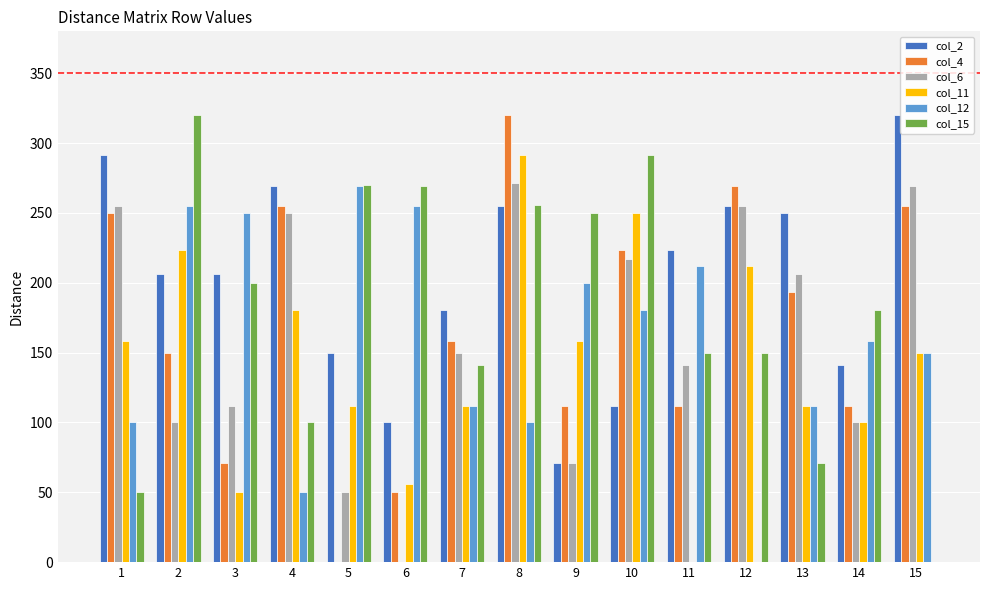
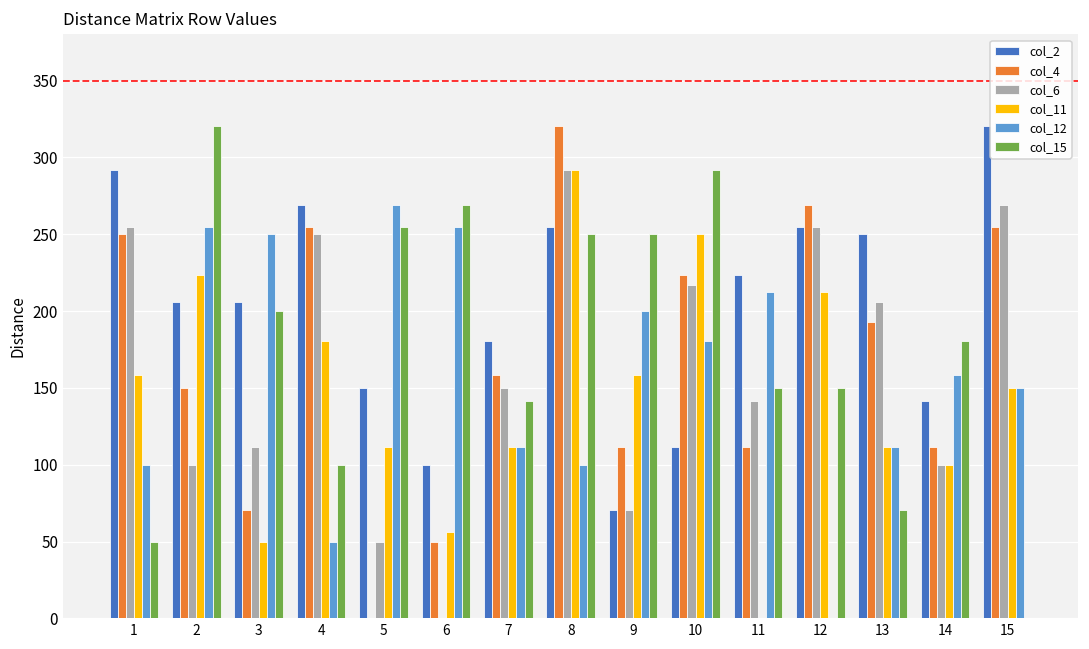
  {
    "col_4": {
      "1": 250,
      "2": 150,
      "3": 71,
      "4": 255,
      "5": 0,
      "6": 50,
      "7": 158,
      "8": 320,
      "9": 112,
      "10": 224,
      "11": 112,
      "12": 269,
      "13": 193,
      "14": 112,
      "15": 255
    },
    "col_6": {
      "1": 255,
      "2": 100,
      "3": 112,
      "4": 250,
      "5": 50,
      "6": 0,
      "7": 150,
-     "8": 271,
+     "8": 292,
      "9": 71,
      "10": 217,
      "11": 141,
      "12": 255,
      "13": 206,
      "14": 100,
      "15": 269
    },
    "col_11": {
      "1": 158,
      "2": 224,
      "3": 50,
      "4": 180,
      "5": 112,
      "6": 56,
      "7": 112,
      "8": 292,
      "9": 158,
      "10": 250,
      "11": 0,
      "12": 212,
      "13": 112,
      "14": 100,
      "15": 150
    },
    "col_15": {
      "1": 50,
      "2": 320,
      "3": 200,
      "4": 100,
-     "5": 270,
+     "5": 255,
      "6": 269,
      "7": 141,
-     "8": 256,
+     "8": 250,
      "9": 250,
      "10": 292,
      "11": 150,
      "12": 150,
      "13": 71,
      "14": 180,
      "15": 0
    }
  }
